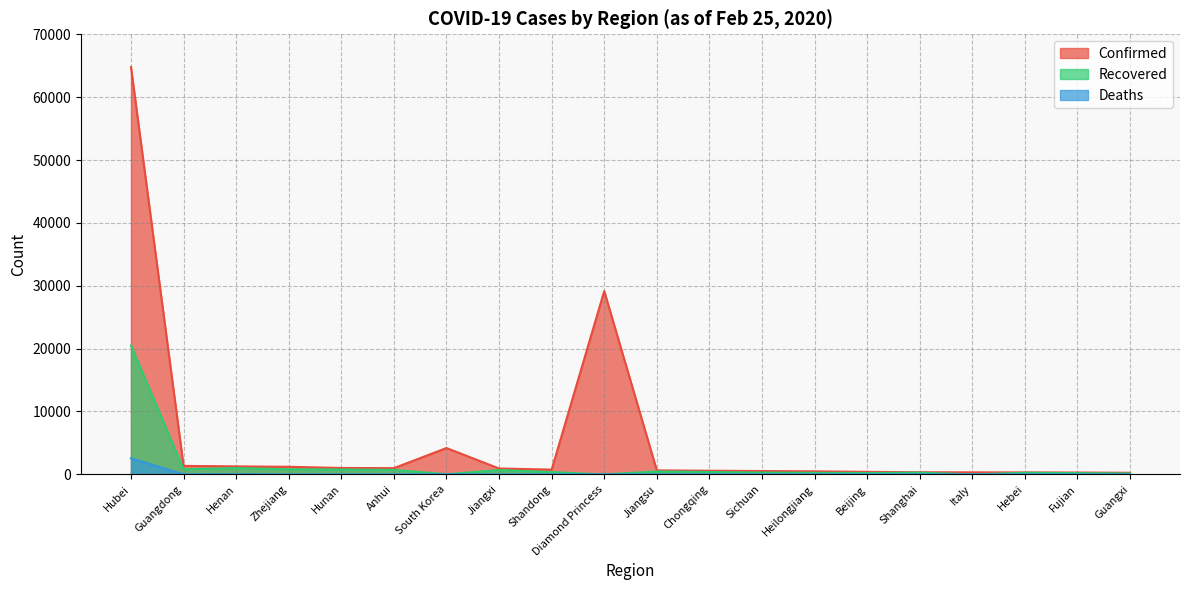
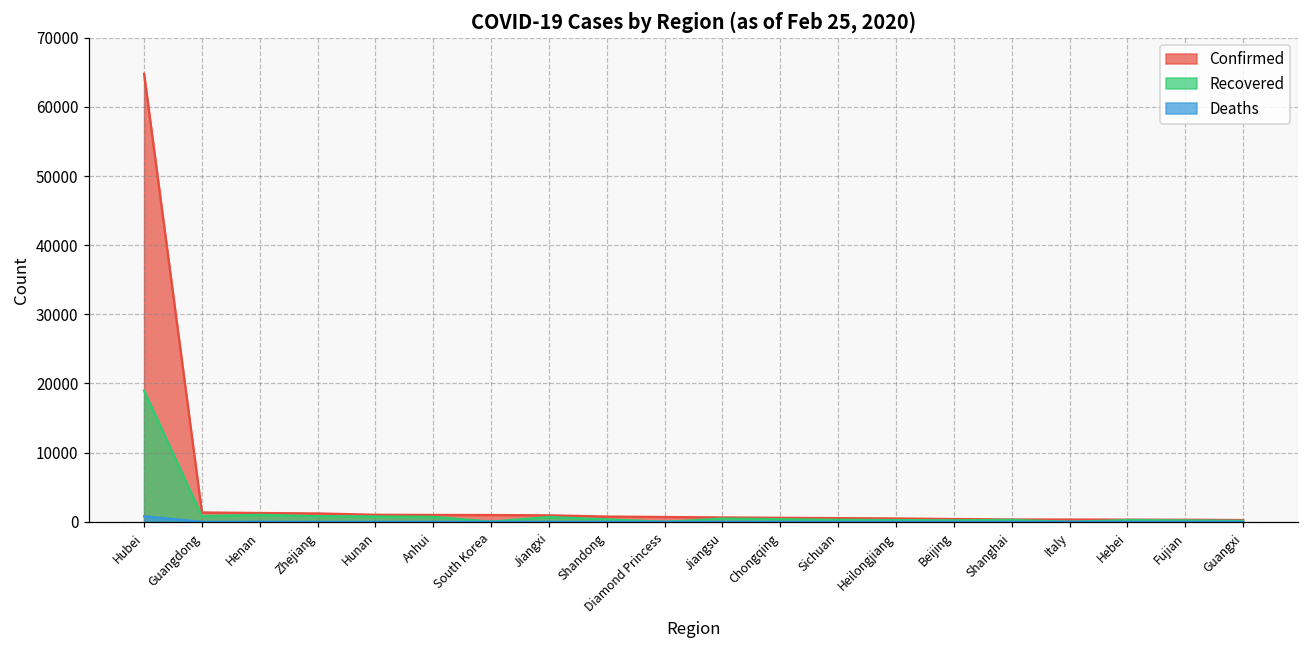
  {
    "Confirmed": {
      "Hubei": 65000,
      "Guangdong": 1000,
-     "South Korea": 4000,
-     "Diamond Princess": 29000
+     "South Korea": 1000,
+     "Diamond Princess": 1000
    },
    "Recovered": {
-     "Hubei": 21000,
+     "Hubei": 19000,
      "Guangdong": 1000
    },
    "Deaths": {
-     "Hubei": 3000,
+     "Hubei": 1000,
      "Guangdong": 0,
      "Henan": 0,
      "Zhejiang": 0,
      "Hunan": 0,
      "Anhui": 0,
      "Jiangxi": 0,
      "Jiangsu": 0
    }
  }
